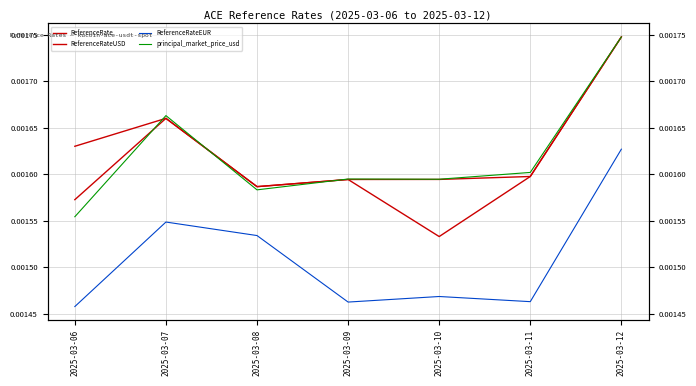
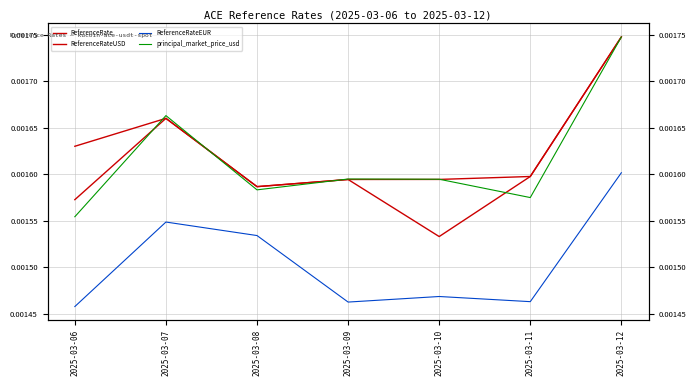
  {
    "ReferenceRateEUR": {
      "2025-03-06": 0.00146,
      "2025-03-07": 0.00155,
      "2025-03-08": 0.00153,
      "2025-03-09": 0.00146,
      "2025-03-10": 0.00147,
      "2025-03-11": 0.00146,
-     "2025-03-12": 0.00163
+     "2025-03-12": 0.00160
    },
    "principal_market_price_usd": {
      "2025-03-06": 0.00155,
      "2025-03-07": 0.00166,
      "2025-03-08": 0.00158,
-     "2025-03-11": 0.00160
+     "2025-03-11": 0.00157
    }
  }
